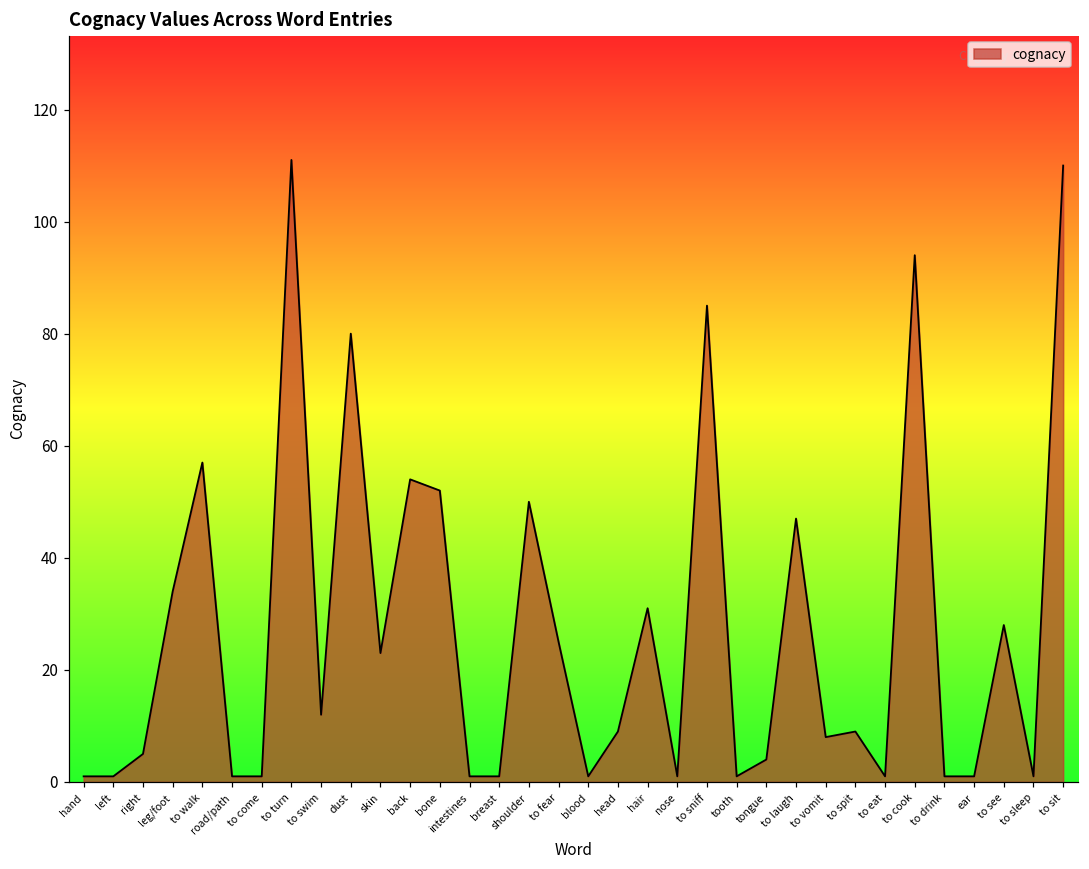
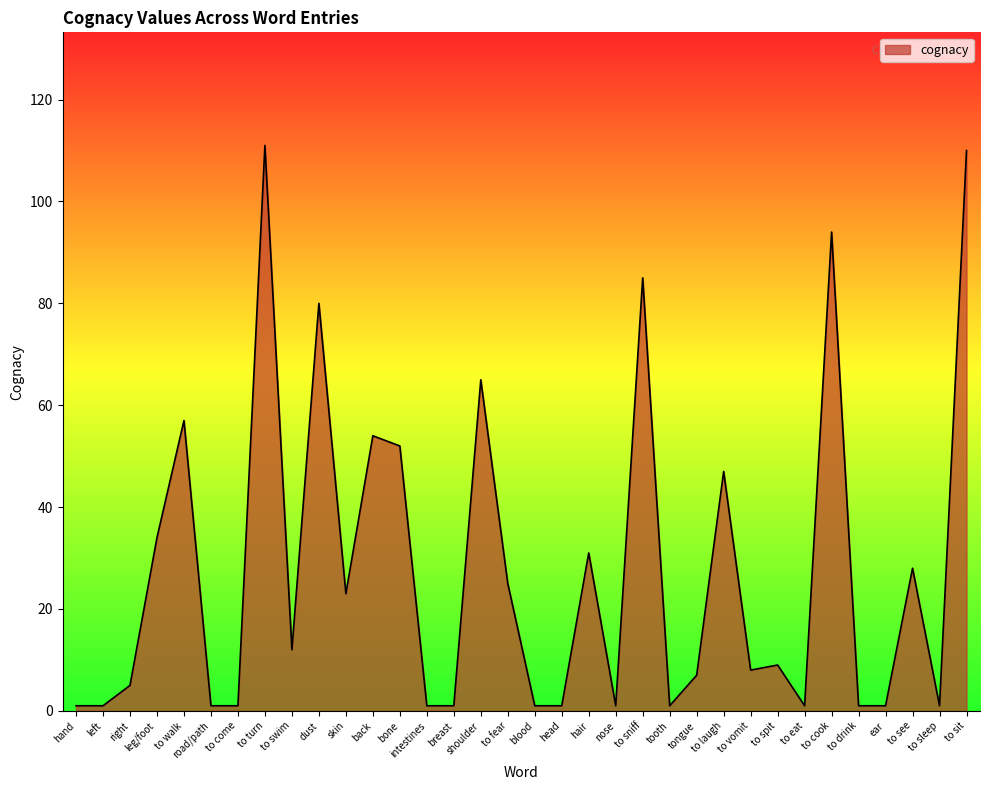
  {
    "hand": 1,
    "left": 1,
    "right": 5,
    "leg/foot": 34,
    "to walk": 57,
    "road/path": 1,
    "to come": 1,
    "to turn": 111,
    "to swim": 12,
    "dust": 80,
    "skin": 23,
    "back": 54,
    "bone": 52,
    "intestines": 1,
    "breast": 1,
-   "shoulder": 50,
+   "shoulder": 65,
    "to fear": 25,
    "blood": 1,
-   "head": 9,
+   "head": 1,
    "hair": 31,
    "nose": 1,
    "to sniff": 85,
    "tooth": 1,
-   "tongue": 4,
+   "tongue": 7,
    "to laugh": 47,
    "to vomit": 8,
    "to spit": 9,
    "to eat": 1,
    "to cook": 94,
    "to drink": 1,
    "ear": 1,
    "to see": 28,
    "to sleep": 1,
    "to sit": 110
  }
